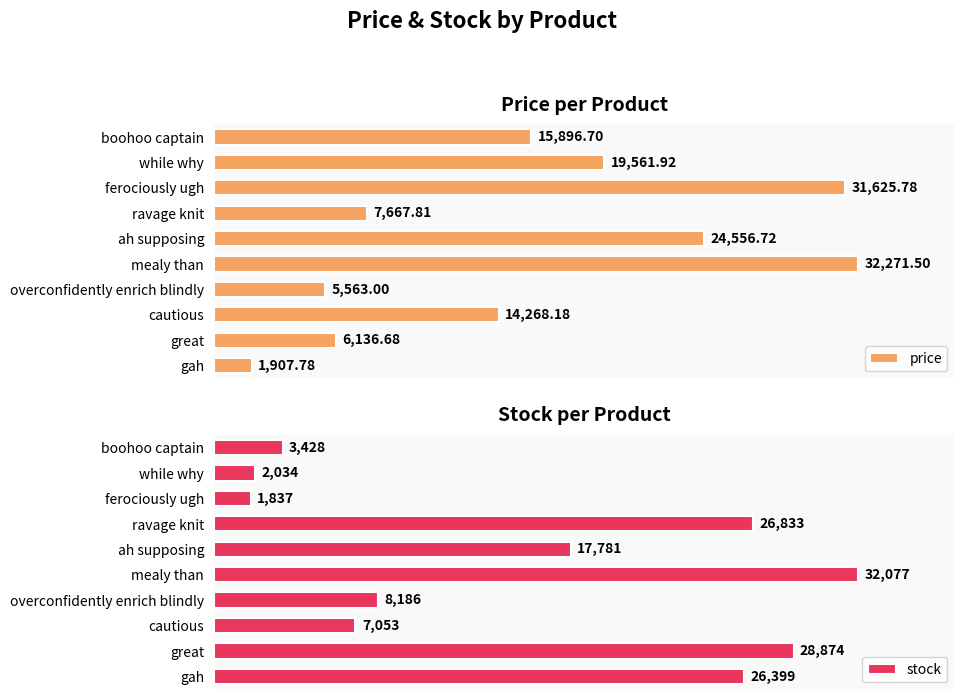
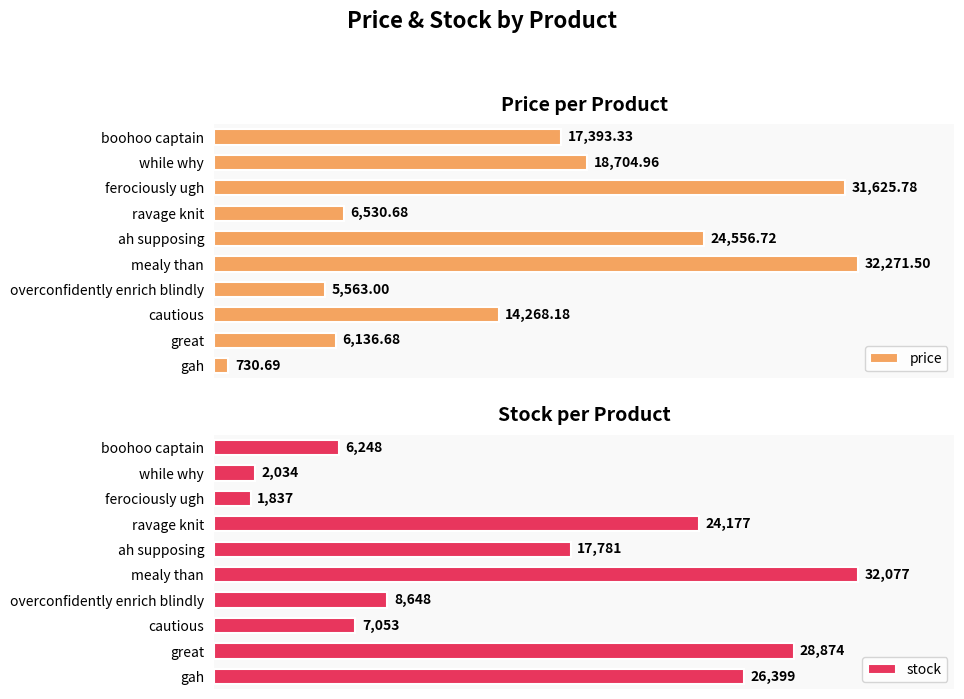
  {
    "Price per Product": {
-     "boohoo captain": "15,896.70",
-     "while why": "19,561.92",
+     "boohoo captain": "17,393.33",
+     "while why": "18,704.96",
      "ferociously ugh": "31,625.78",
-     "ravage knit": "7,667.81",
+     "ravage knit": "6,530.68",
      "ah supposing": "24,556.72",
      "mealy than": "32,271.50",
      "overconfidently enrich blindly": "5,563.00",
      "cautious": "14,268.18",
      "great": "6,136.68",
-     "gah": "1,907.78"
+     "gah": "730.69"
    },
    "Stock per Product": {
-     "boohoo captain": "3,428",
+     "boohoo captain": "6,248",
      "while why": "2,034",
      "ferociously ugh": "1,837",
-     "ravage knit": "26,833",
+     "ravage knit": "24,177",
      "ah supposing": "17,781",
      "mealy than": "32,077",
-     "overconfidently enrich blindly": "8,186",
+     "overconfidently enrich blindly": "8,648",
      "cautious": "7,053",
      "great": "28,874",
      "gah": "26,399"
    }
  }
